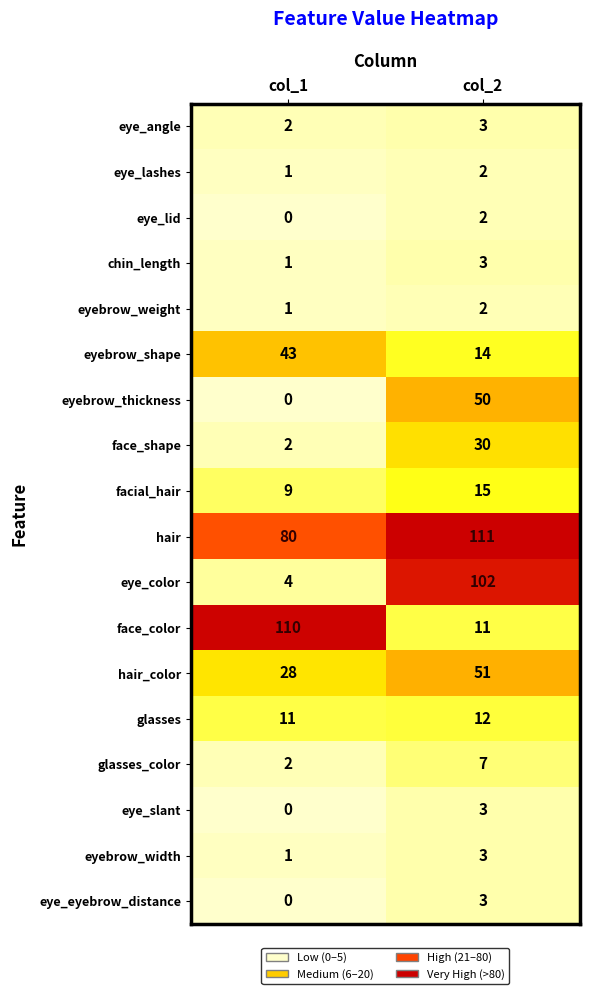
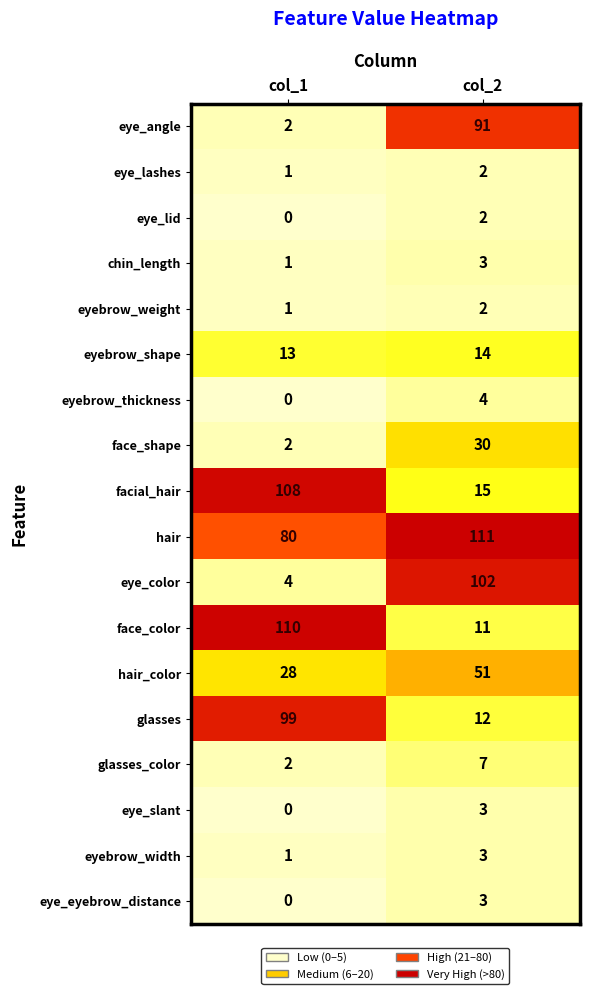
  {
    "eye_angle": {
      "col_1": 2,
-     "col_2": 3
+     "col_2": 91
    },
    "eye_lashes": {
      "col_1": 1,
      "col_2": 2
    },
    "eye_lid": {
      "col_1": 0,
      "col_2": 2
    },
    "chin_length": {
      "col_1": 1,
      "col_2": 3
    },
    "eyebrow_weight": {
      "col_1": 1,
      "col_2": 2
    },
    "eyebrow_shape": {
-     "col_1": 43,
+     "col_1": 13,
      "col_2": 14
    },
    "eyebrow_thickness": {
      "col_1": 0,
-     "col_2": 50
+     "col_2": 4
    },
    "face_shape": {
      "col_1": 2,
      "col_2": 30
    },
    "facial_hair": {
-     "col_1": 9,
+     "col_1": 108,
      "col_2": 15
    },
    "hair": {
      "col_1": 80,
      "col_2": 111
    },
    "eye_color": {
      "col_1": 4,
      "col_2": 102
    },
    "face_color": {
      "col_1": 110,
      "col_2": 11
    },
    "hair_color": {
      "col_1": 28,
      "col_2": 51
    },
    "glasses": {
-     "col_1": 11,
+     "col_1": 99,
      "col_2": 12
    },
    "glasses_color": {
      "col_1": 2,
      "col_2": 7
    },
    "eye_slant": {
      "col_1": 0,
      "col_2": 3
    },
    "eyebrow_width": {
      "col_1": 1,
      "col_2": 3
    },
    "eye_eyebrow_distance": {
      "col_1": 0,
      "col_2": 3
    }
  }
